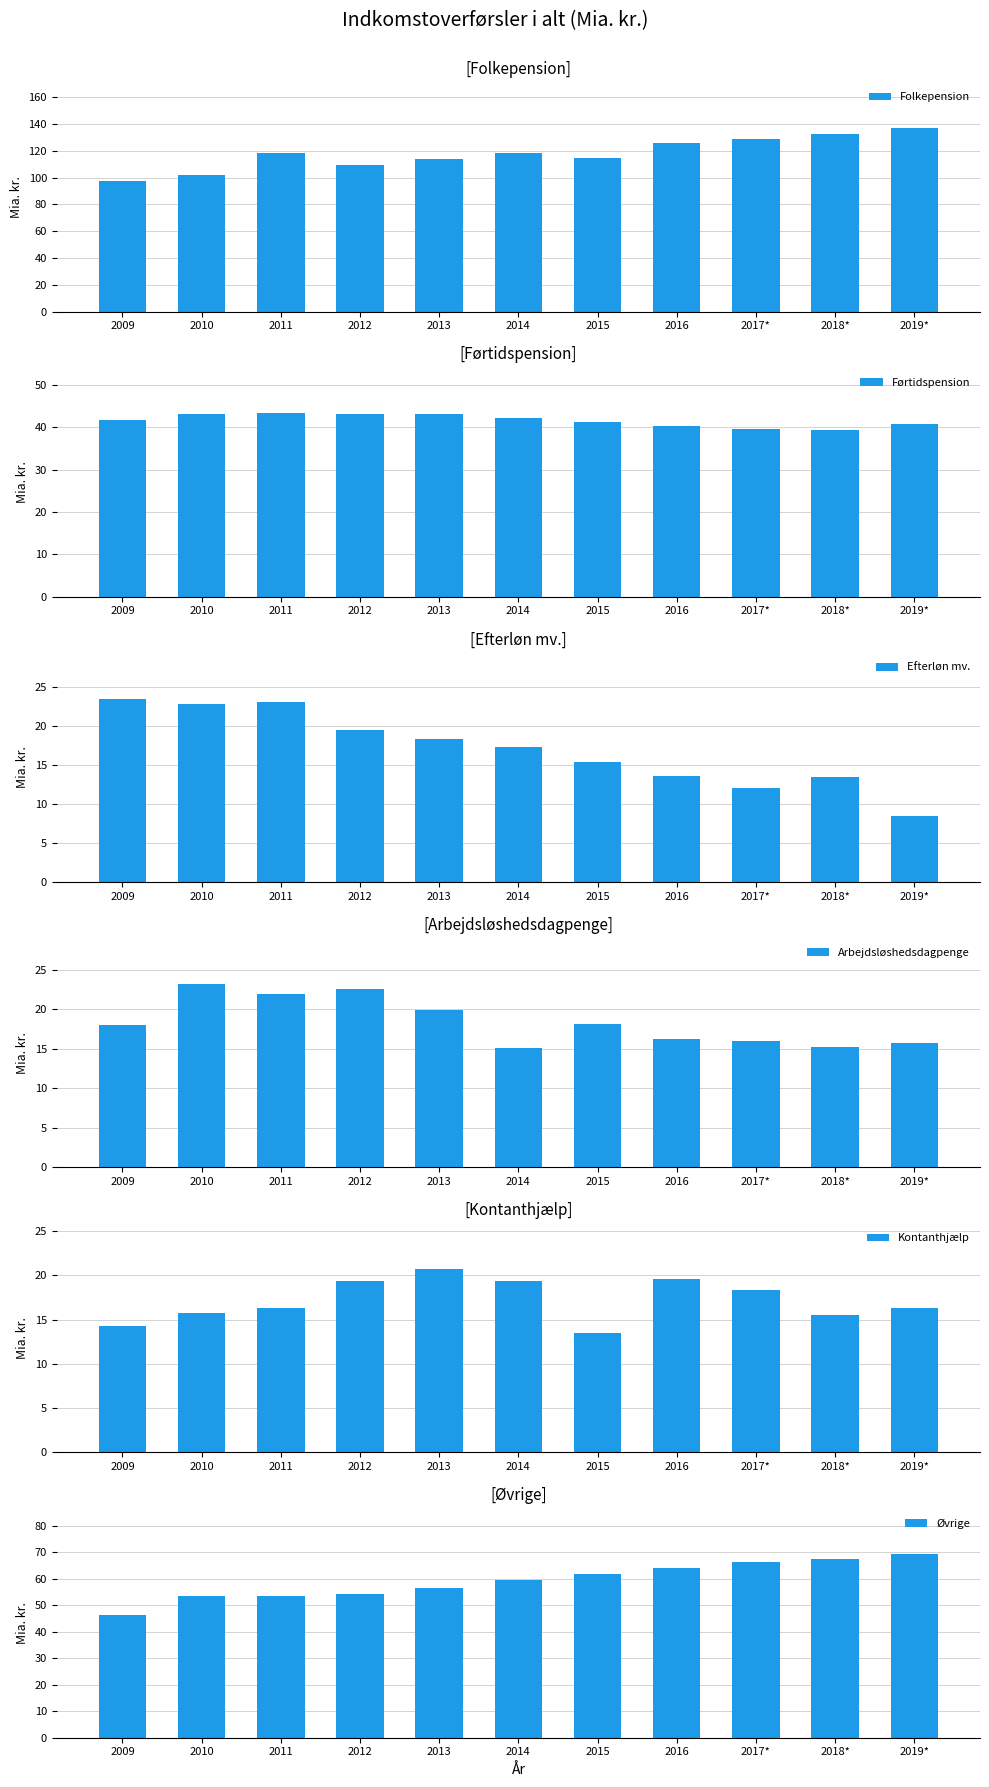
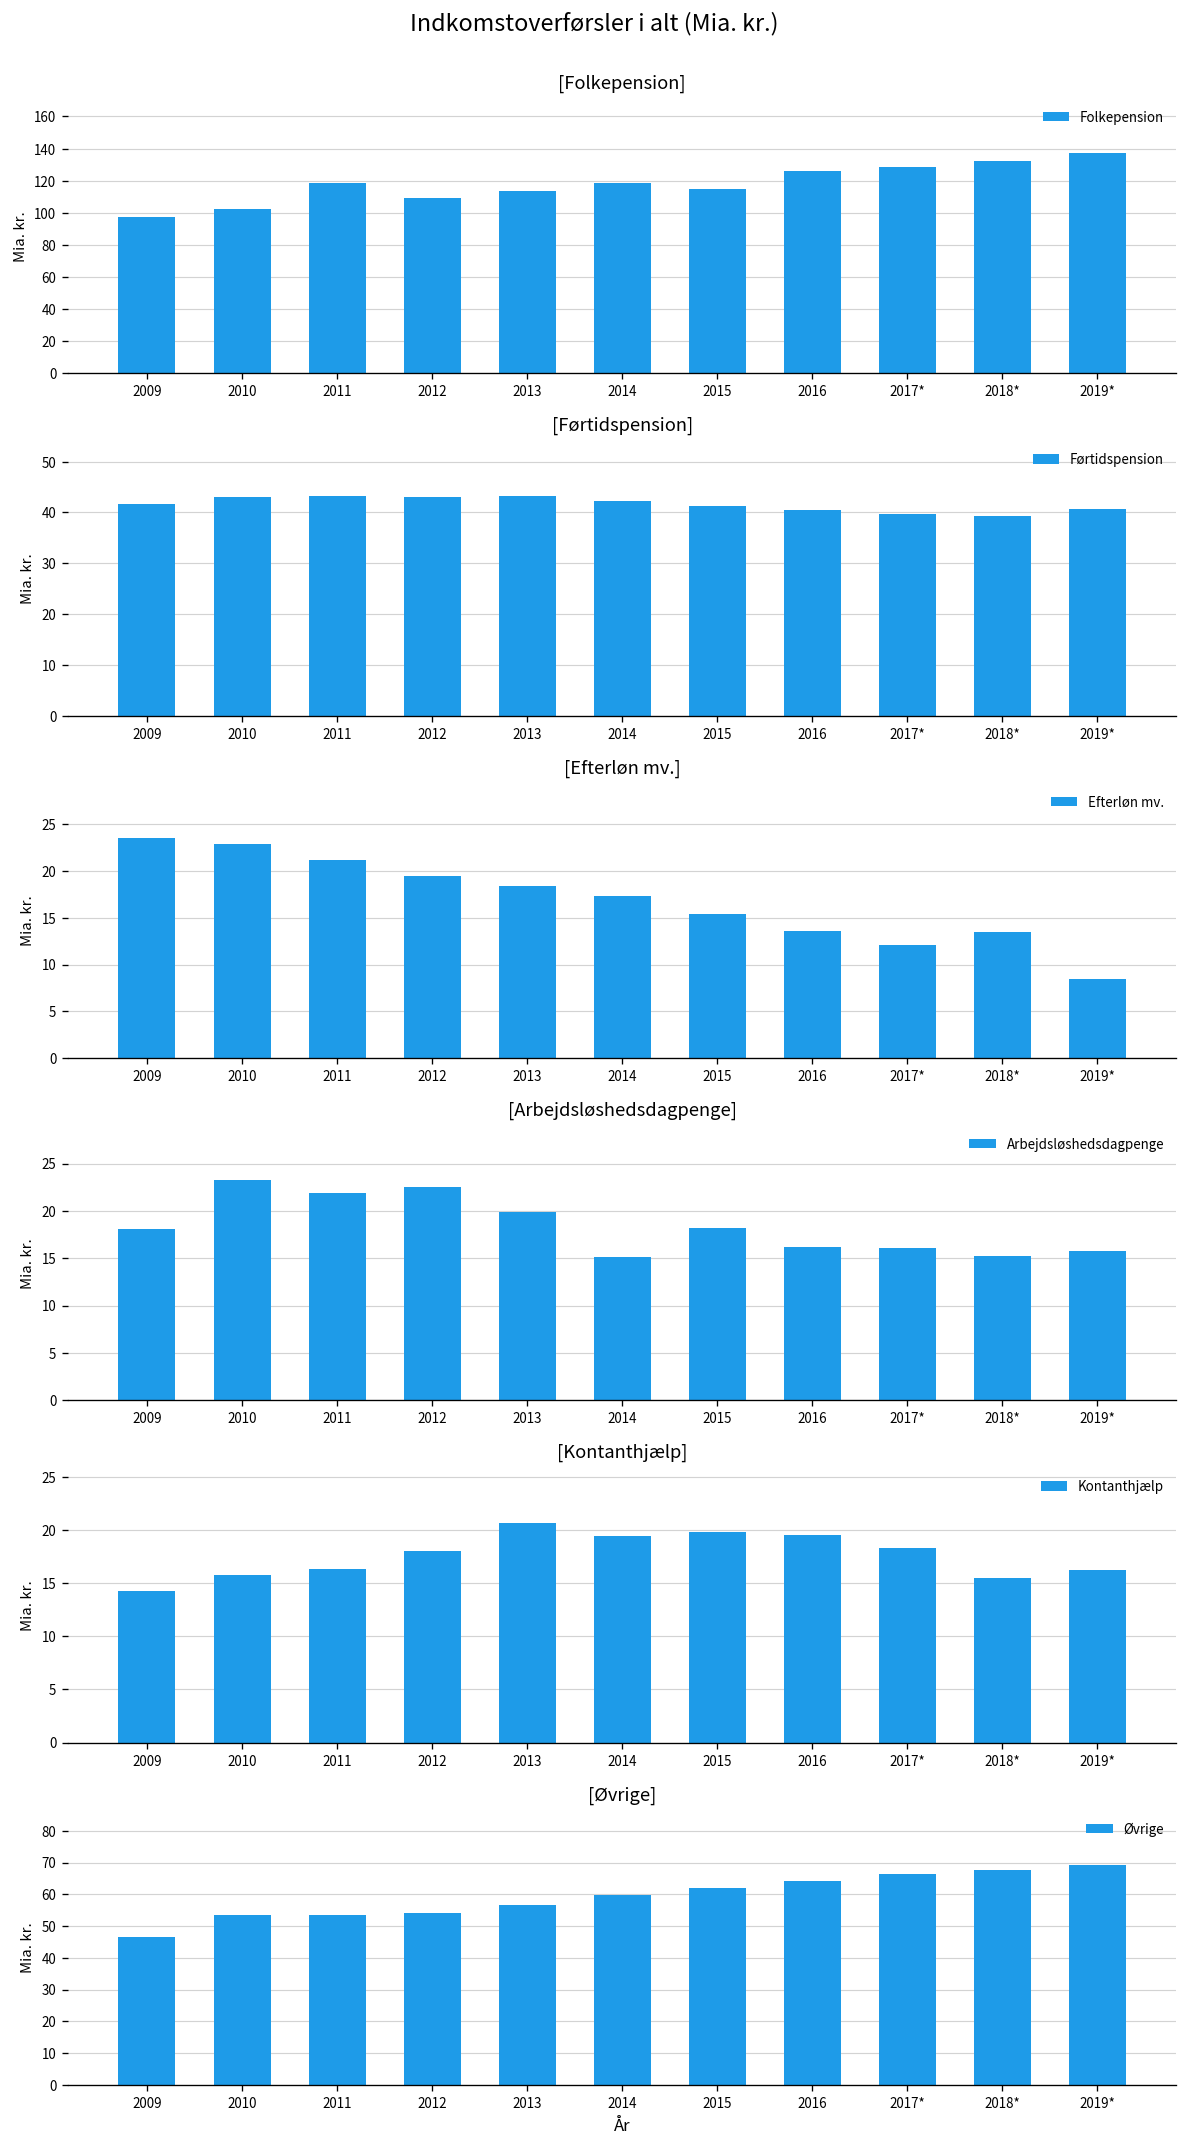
  {
    "[Folkepension]": {
      "2009": 97,
      "2010": 102,
      "2011": 119,
      "2012": 109,
      "2013": 114,
      "2014": 118,
      "2015": 115,
      "2016": 126,
      "2017*": 129,
      "2018*": 132,
      "2019*": 137
    },
    "[Førtidspension]": {
      "2009": 42,
      "2010": 43,
      "2011": 43,
      "2012": 43,
      "2013": 43,
      "2014": 42,
      "2015": 41,
      "2016": 40,
      "2017*": 40,
      "2018*": 39,
      "2019*": 41
    },
    "[Efterløn mv.]": {
      "2009": 24,
      "2010": 23,
-     "2011": 23,
+     "2011": 21,
      "2012": 20,
      "2013": 18,
      "2014": 17,
      "2015": 15,
      "2016": 14,
      "2017*": 12,
      "2018*": 13,
      "2019*": 8
    },
    "[Arbejdsløshedsdagpenge]": {
      "2009": 18,
      "2010": 23,
      "2011": 22,
      "2012": 23,
      "2013": 20,
      "2014": 15,
      "2015": 18,
      "2016": 16,
      "2017*": 16,
      "2018*": 15,
      "2019*": 16
    },
    "[Kontanthjælp]": {
      "2009": 14,
      "2010": 16,
      "2011": 16,
-     "2012": 19,
+     "2012": 18,
      "2013": 21,
      "2014": 19,
-     "2015": 13,
+     "2015": 20,
      "2016": 20,
      "2017*": 18,
      "2018*": 15,
      "2019*": 16
    },
    "[Øvrige]": {
      "2009": 47,
      "2010": 54,
      "2011": 54,
      "2012": 54,
      "2013": 57,
      "2014": 60,
      "2015": 62,
      "2016": 64,
      "2017*": 67,
      "2018*": 68,
      "2019*": 69
    }
  }
